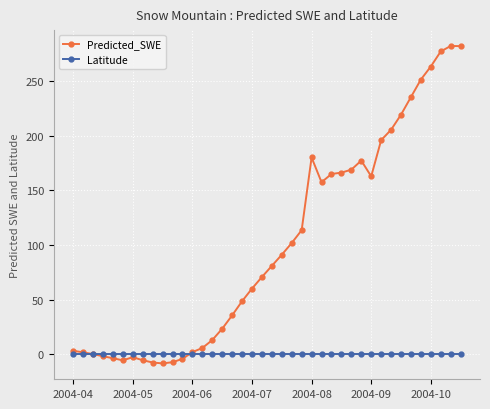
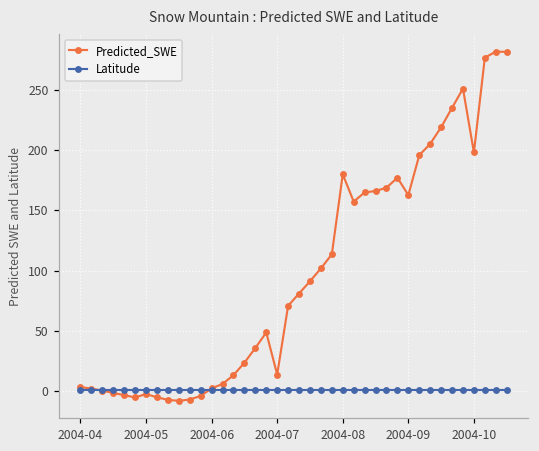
  {
    "Predicted_SWE": {
      "2004-04": 3,
      "2004-05": -3,
-     "2004-07": 60,
+     "2004-07": 14,
      "2004-08": 180,
      "2004-09": 163,
-     "2004-10": 263
+     "2004-10": 198
    },
    "Latitude": {
      "2004-04": 1,
      "2004-05": 1,
      "2004-07": 1,
      "2004-08": 1,
      "2004-09": 1,
      "2004-10": 1
    }
  }
